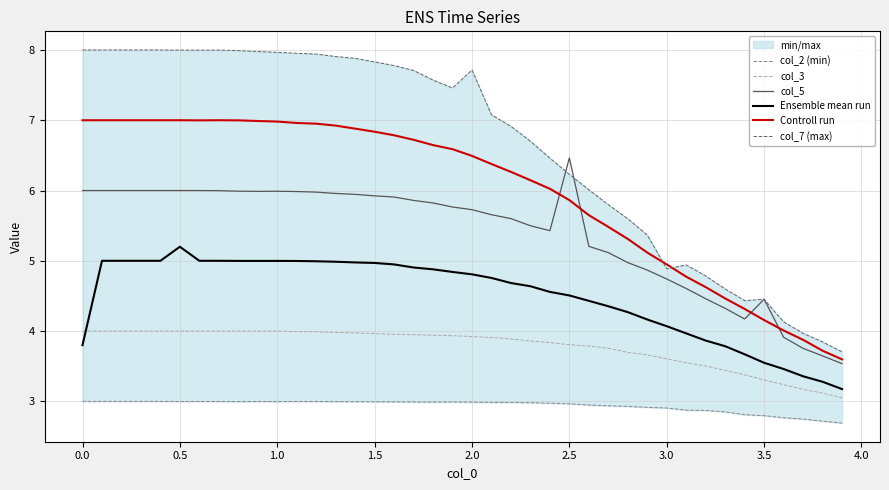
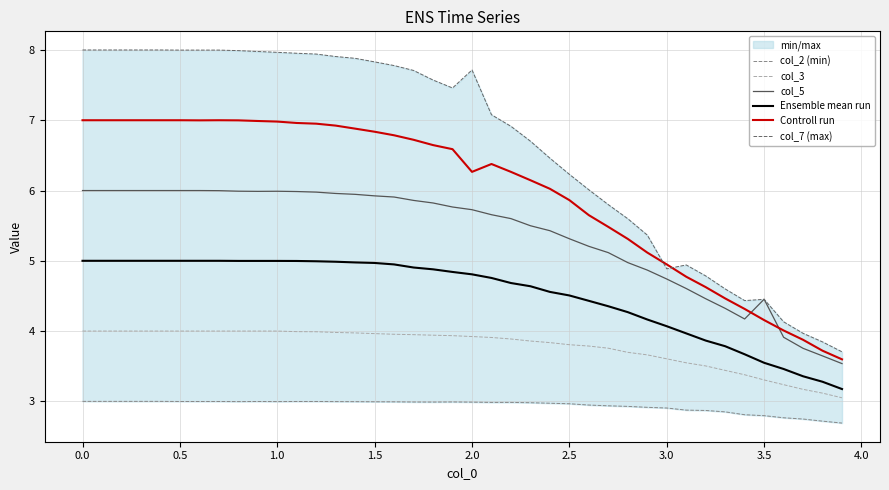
  {
    "col_5": {
      "0.0": 6.0,
      "0.5": 6.0,
      "1.0": 6.0,
      "1.5": 5.9,
      "2.0": 5.7,
-     "2.5": 6.5,
+     "2.5": 5.3,
      "3.0": 4.7
    },
    "Ensemble mean run": {
-     "0.0": 3.8,
-     "0.5": 5.2,
+     "0.0": 5.0,
+     "0.5": 5.0,
      "1.0": 5.0,
      "1.5": 5.0,
      "2.0": 4.8,
      "2.5": 4.5,
      "3.0": 4.1,
      "3.5": 3.5
    },
    "Controll run": {
      "0.0": 7.0,
      "0.5": 7.0,
      "1.0": 7.0,
      "1.5": 6.8,
-     "2.0": 6.5,
+     "2.0": 6.3,
      "2.5": 5.9,
      "3.0": 4.9,
      "3.5": 4.2
    },
    "min/max": {
      "0.0": 8.0,
      "0.5": 8.0,
      "1.0": 8.0,
      "1.5": 7.8,
      "2.0": 7.7,
      "2.5": 6.2,
      "3.0": 4.9
    }
  }
